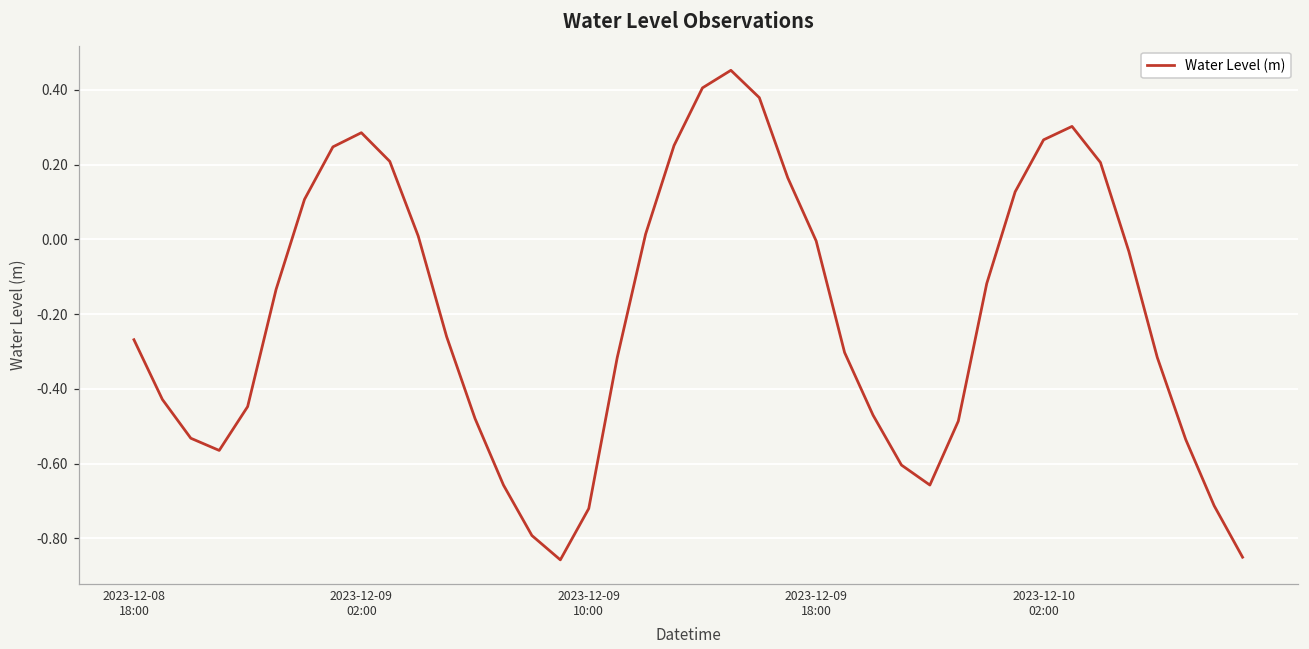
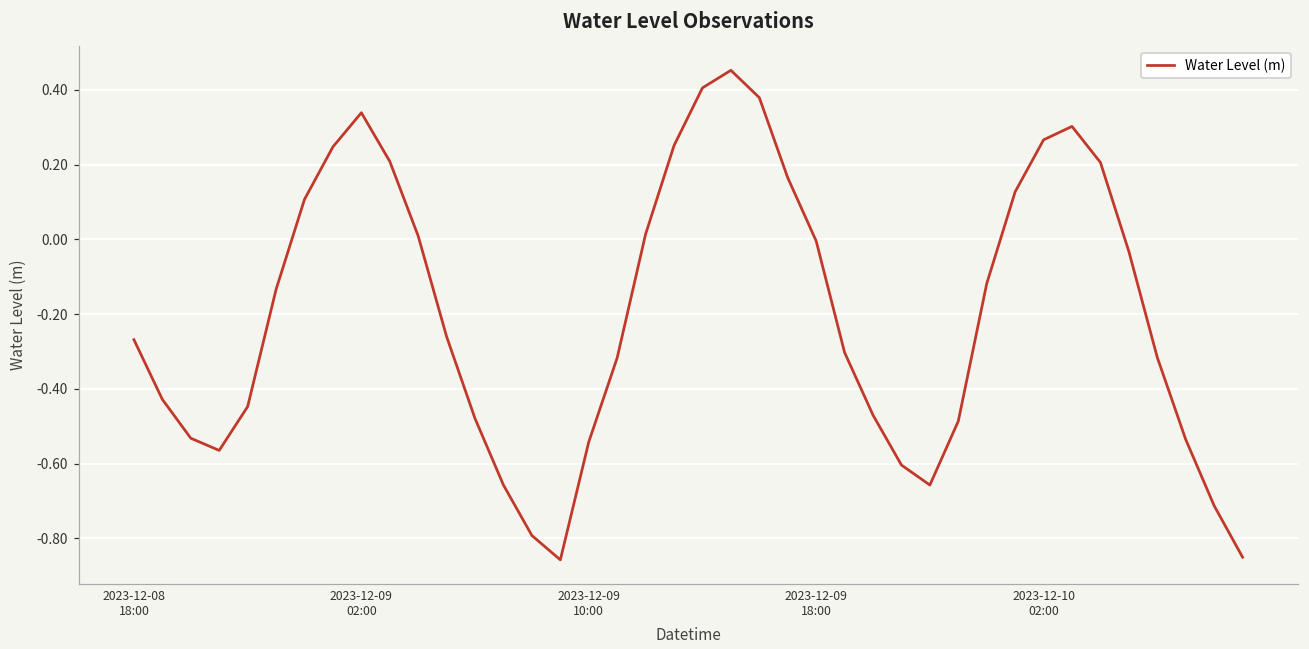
  {
    "2023-12-08 18:00": -0.27,
-   "2023-12-09 02:00": 0.29,
-   "2023-12-09 10:00": -0.72,
+   "2023-12-09 02:00": 0.34,
+   "2023-12-09 10:00": -0.54,
    "2023-12-09 18:00": 0.00,
    "2023-12-10 02:00": 0.27
  }
